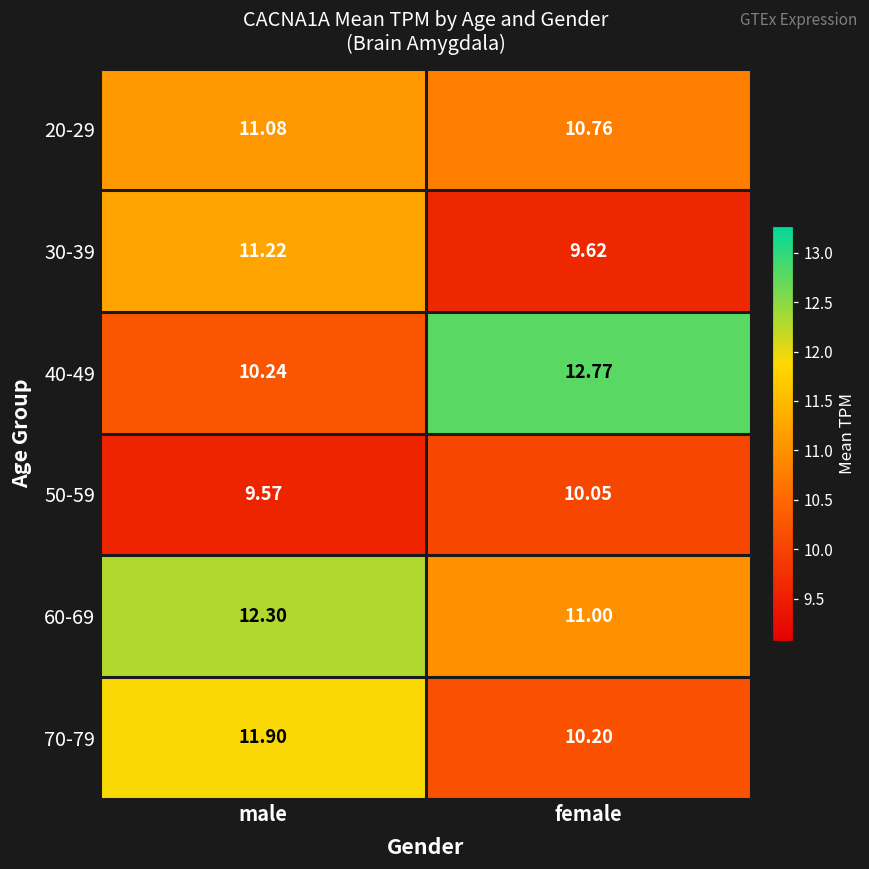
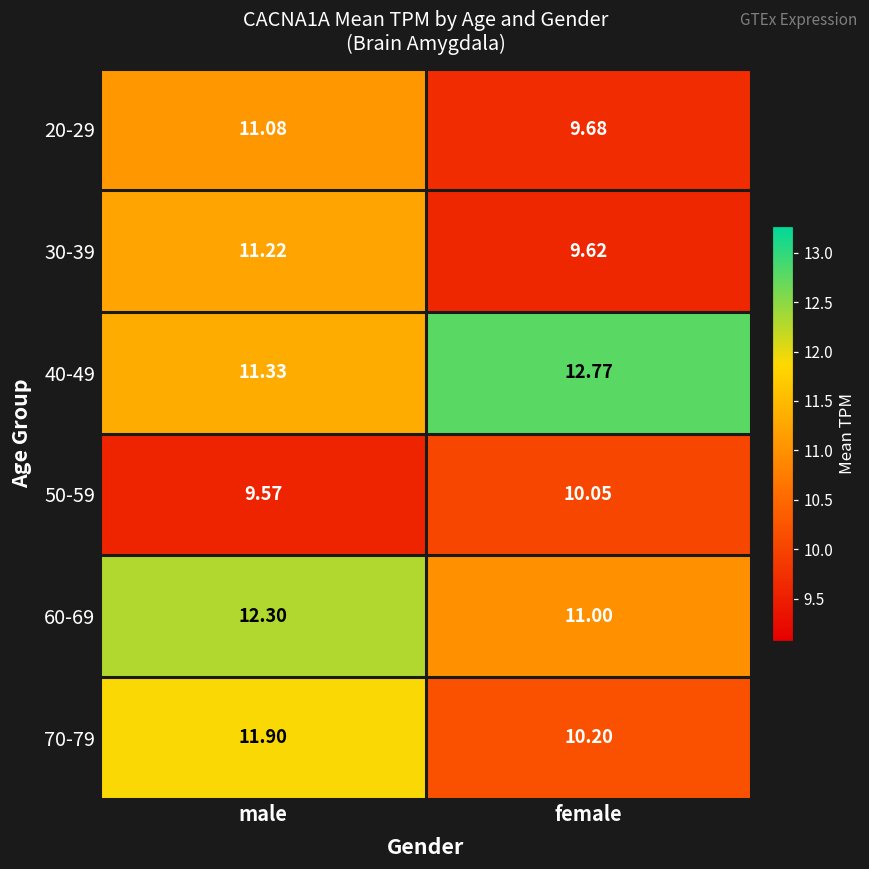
  {
    "20-29": {
      "male": 11.08,
-     "female": 10.76
+     "female": 9.68
    },
    "30-39": {
      "male": 11.22,
      "female": 9.62
    },
    "40-49": {
-     "male": 10.24,
+     "male": 11.33,
      "female": 12.77
    },
    "50-59": {
      "male": 9.57,
      "female": 10.05
    },
    "60-69": {
      "male": 12.30,
      "female": 11.00
    },
    "70-79": {
      "male": 11.90,
      "female": 10.20
    }
  }
